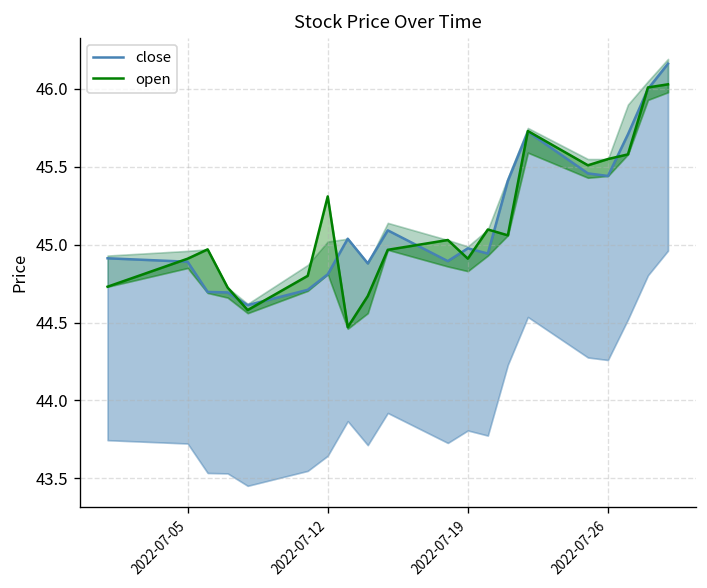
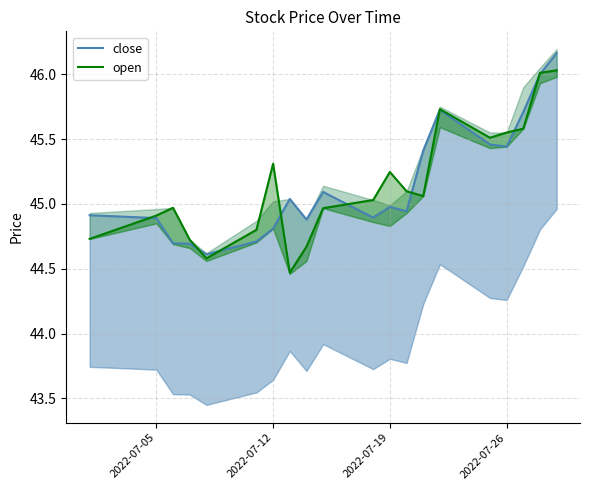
  {
    "open": {
      "2022-07-12": 45.31,
-     "2022-07-19": 44.91
+     "2022-07-19": 45.25
    }
  }
